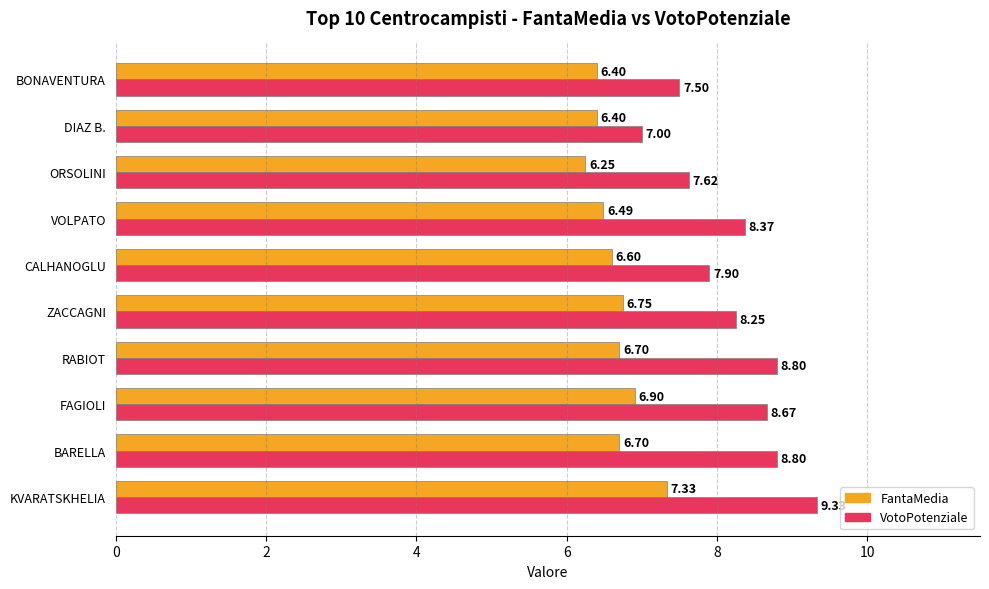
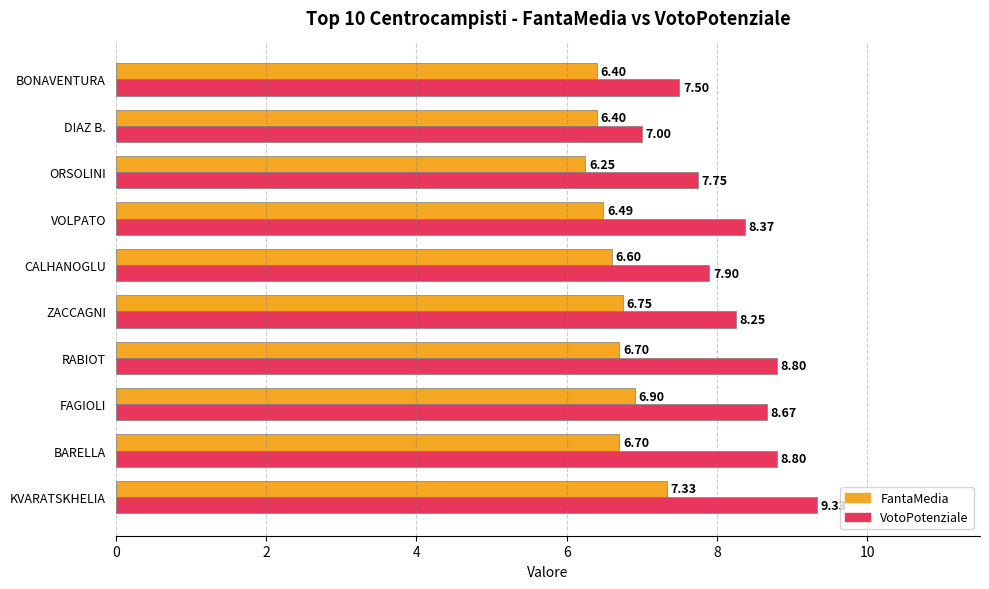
  {
    "FantaMedia": {
      "BONAVENTURA": 6.40,
      "DIAZ B.": 6.40,
      "ORSOLINI": 6.25,
      "VOLPATO": 6.49,
      "CALHANOGLU": 6.60,
      "ZACCAGNI": 6.75,
      "RABIOT": 6.70,
      "FAGIOLI": 6.90,
      "BARELLA": 6.70,
      "KVARATSKHELIA": 7.33
    },
    "VotoPotenziale": {
      "BONAVENTURA": 7.50,
      "DIAZ B.": 7.00,
-     "ORSOLINI": 7.62,
+     "ORSOLINI": 7.75,
      "VOLPATO": 8.37,
      "CALHANOGLU": 7.90,
      "ZACCAGNI": 8.25,
      "RABIOT": 8.80,
      "FAGIOLI": 8.67,
      "BARELLA": 8.80
    }
  }
